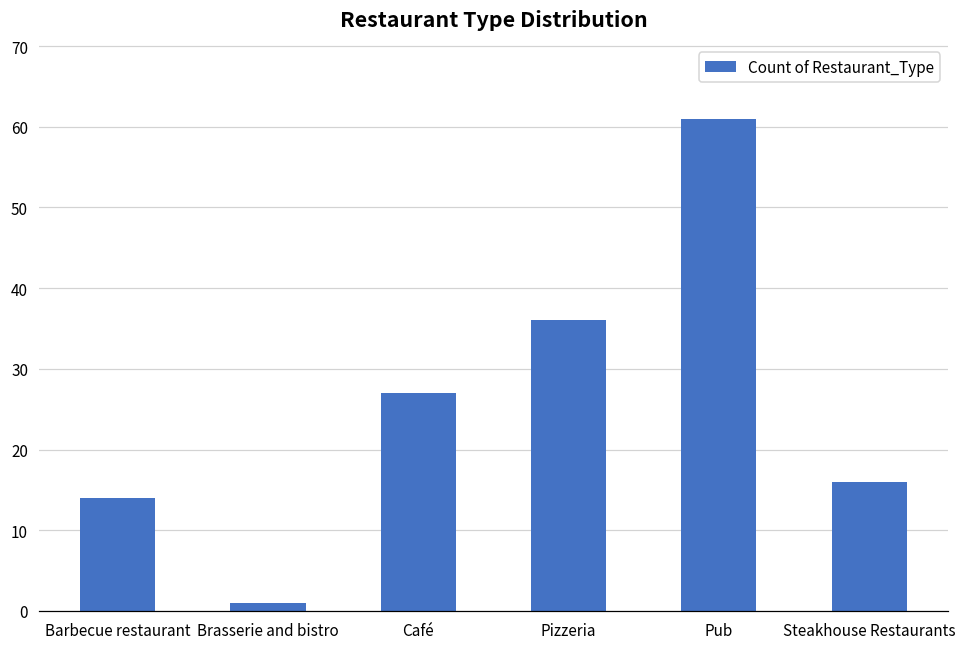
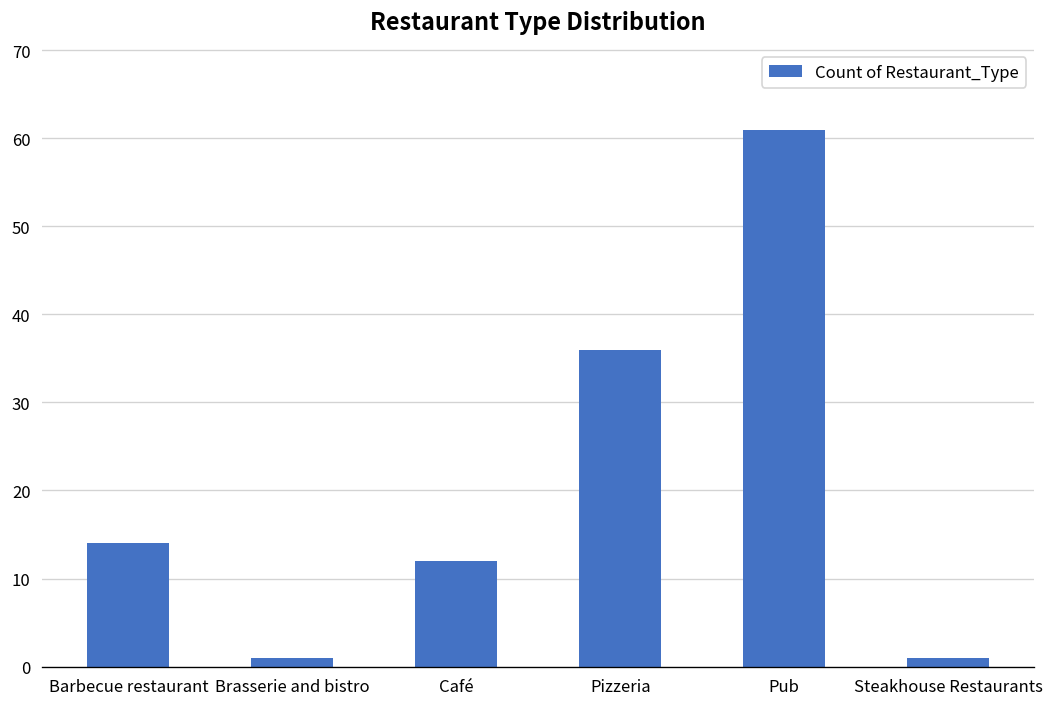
  {
    "Barbecue restaurant": 14,
    "Brasserie and bistro": 1,
-   "Café": 27,
+   "Café": 12,
    "Pizzeria": 36,
    "Pub": 61,
-   "Steakhouse Restaurants": 16
+   "Steakhouse Restaurants": 1
  }
